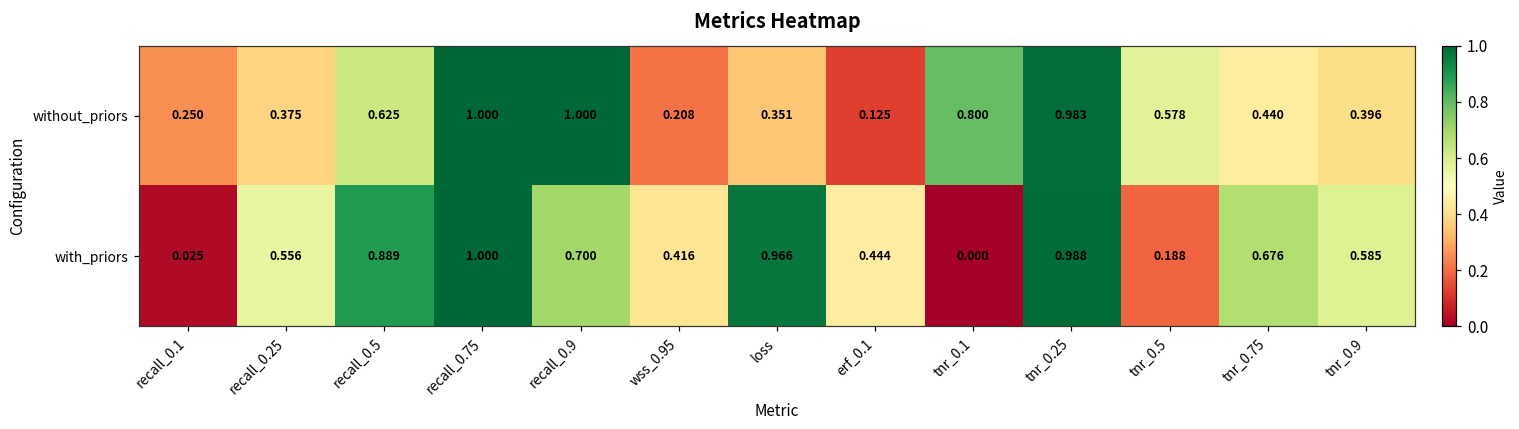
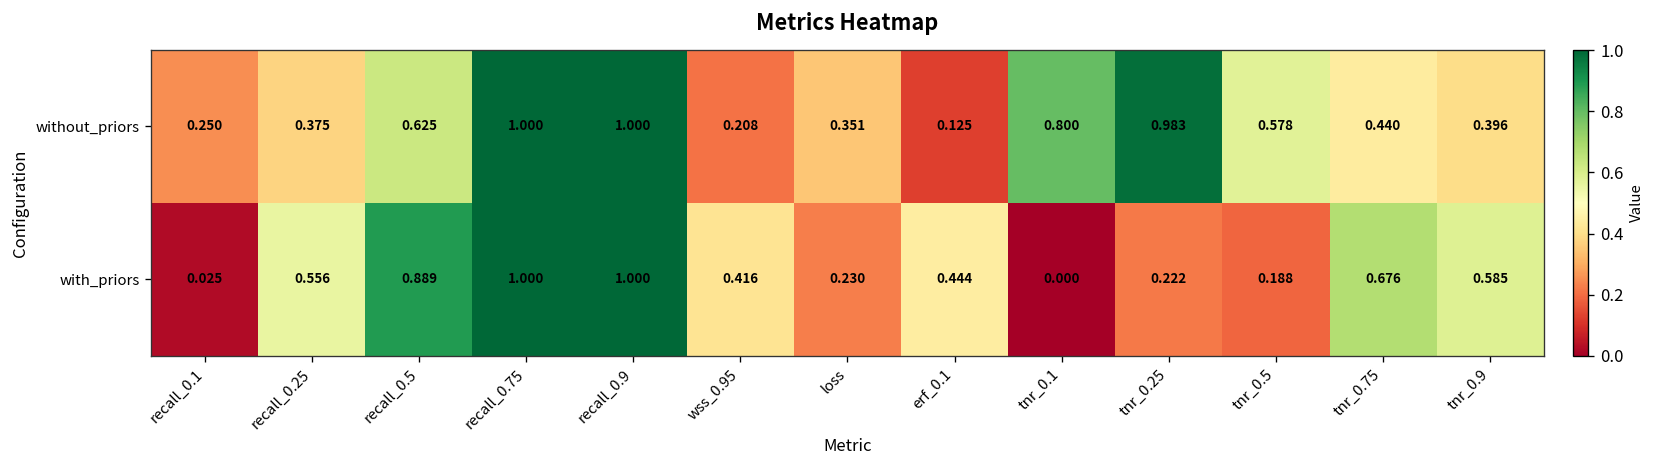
  {
    "without_priors": {
      "recall_0.1": 0.250,
      "recall_0.25": 0.375,
      "recall_0.5": 0.625,
      "recall_0.75": 1.000,
      "recall_0.9": 1.000,
      "wss_0.95": 0.208,
      "loss": 0.351,
      "erf_0.1": 0.125,
      "tnr_0.1": 0.800,
      "tnr_0.25": 0.983,
      "tnr_0.5": 0.578,
      "tnr_0.75": 0.440,
      "tnr_0.9": 0.396
    },
    "with_priors": {
      "recall_0.1": 0.025,
      "recall_0.25": 0.556,
      "recall_0.5": 0.889,
      "recall_0.75": 1.000,
-     "recall_0.9": 0.700,
+     "recall_0.9": 1.000,
      "wss_0.95": 0.416,
-     "loss": 0.966,
+     "loss": 0.230,
      "erf_0.1": 0.444,
      "tnr_0.1": 0.000,
-     "tnr_0.25": 0.988,
+     "tnr_0.25": 0.222,
      "tnr_0.5": 0.188,
      "tnr_0.75": 0.676,
      "tnr_0.9": 0.585
    }
  }
